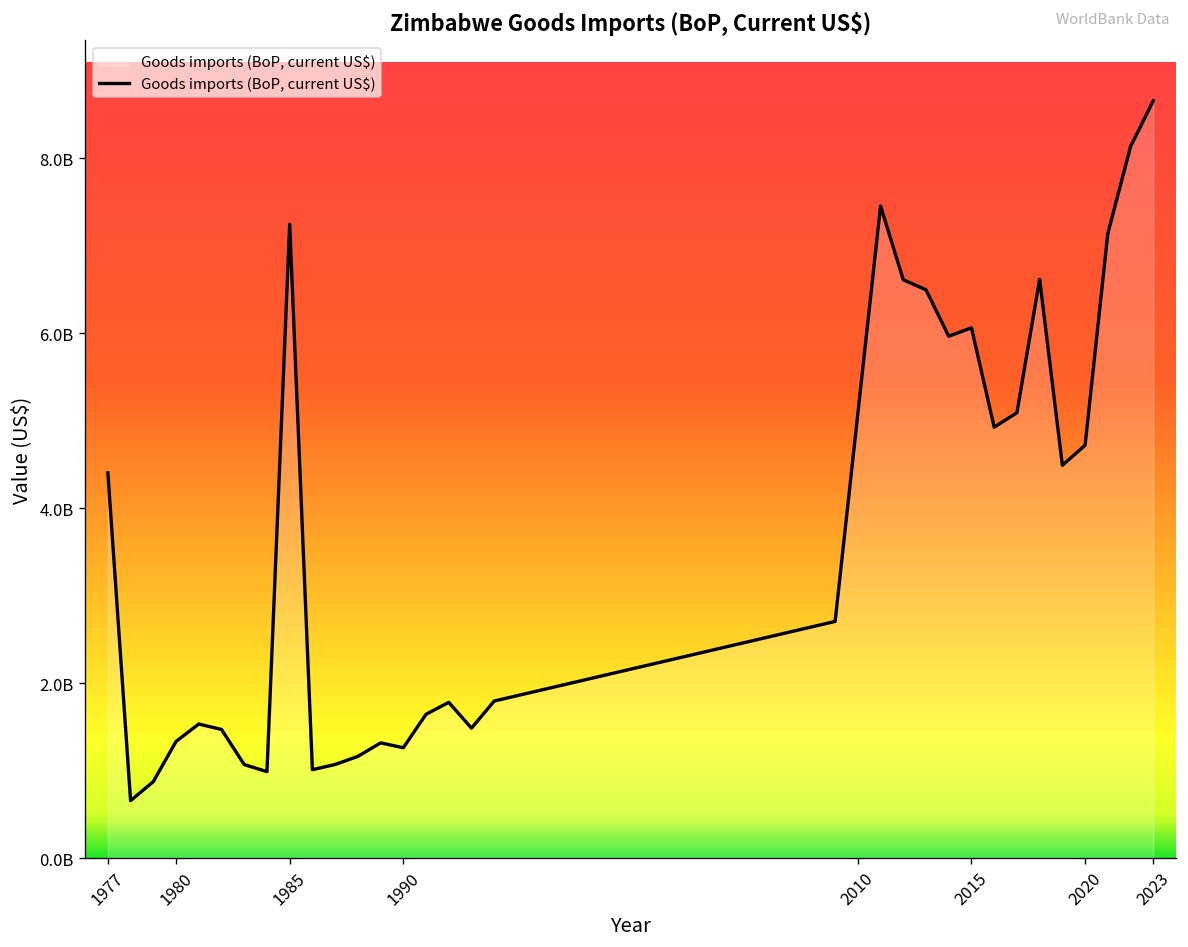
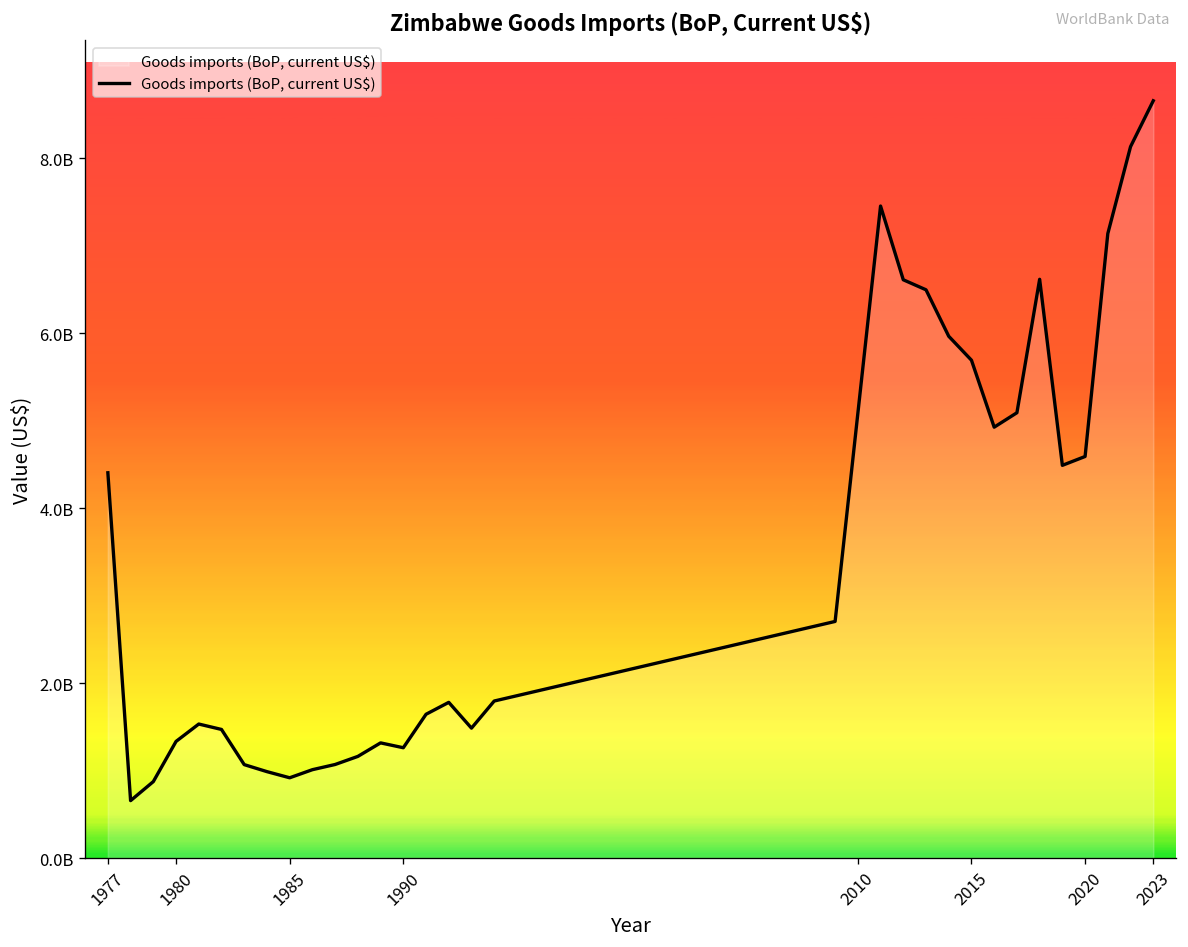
  {
    "1977": 4400000000,
    "1980": 1300000000,
-   "1985": 7200000000,
+   "1985": 900000000,
    "1990": 1300000000,
    "2010": 5100000000,
-   "2015": 6100000000,
-   "2020": 4700000000,
+   "2015": 5700000000,
+   "2020": 4600000000,
    "2023": 8700000000
  }
